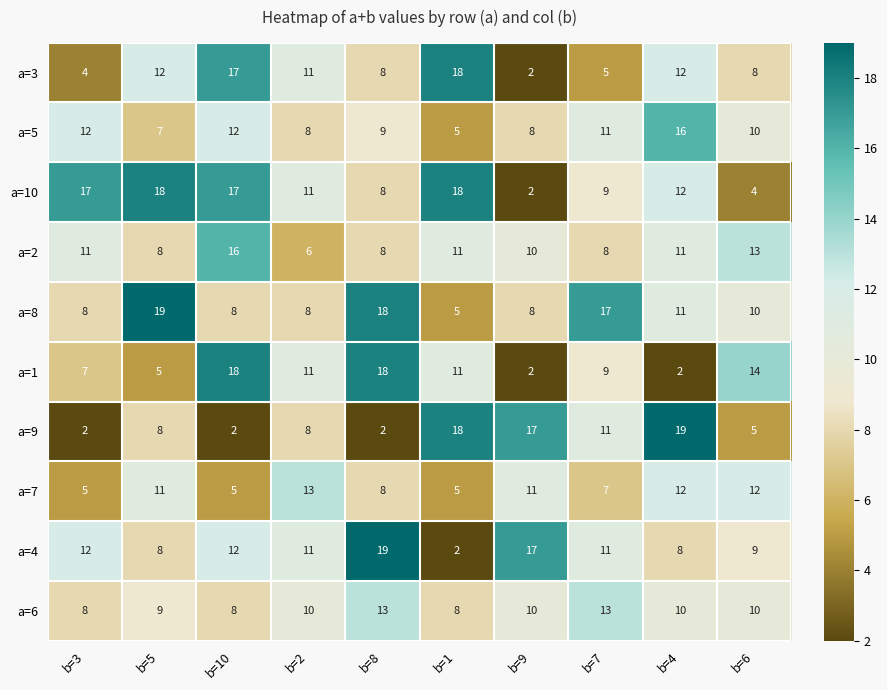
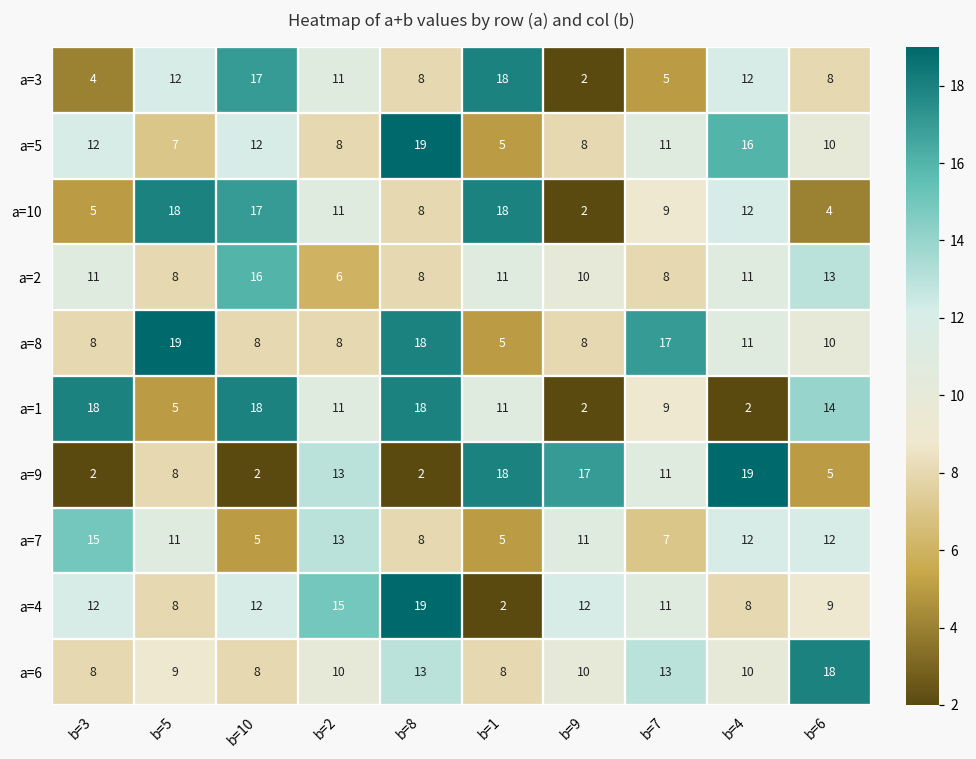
  {
    "a=3": {
      "b=3": 4,
      "b=5": 12,
      "b=10": 17,
      "b=2": 11,
      "b=8": 8,
      "b=1": 18,
      "b=9": 2,
      "b=7": 5,
      "b=4": 12,
      "b=6": 8
    },
    "a=5": {
      "b=3": 12,
      "b=5": 7,
      "b=10": 12,
      "b=2": 8,
-     "b=8": 9,
+     "b=8": 19,
      "b=1": 5,
      "b=9": 8,
      "b=7": 11,
      "b=4": 16,
      "b=6": 10
    },
    "a=10": {
-     "b=3": 17,
+     "b=3": 5,
      "b=5": 18,
      "b=10": 17,
      "b=2": 11,
      "b=8": 8,
      "b=1": 18,
      "b=9": 2,
      "b=7": 9,
      "b=4": 12,
      "b=6": 4
    },
    "a=2": {
      "b=3": 11,
      "b=5": 8,
      "b=10": 16,
      "b=2": 6,
      "b=8": 8,
      "b=1": 11,
      "b=9": 10,
      "b=7": 8,
      "b=4": 11,
      "b=6": 13
    },
    "a=8": {
      "b=3": 8,
      "b=5": 19,
      "b=10": 8,
      "b=2": 8,
      "b=8": 18,
      "b=1": 5,
      "b=9": 8,
      "b=7": 17,
      "b=4": 11,
      "b=6": 10
    },
    "a=1": {
-     "b=3": 7,
+     "b=3": 18,
      "b=5": 5,
      "b=10": 18,
      "b=2": 11,
      "b=8": 18,
      "b=1": 11,
      "b=9": 2,
      "b=7": 9,
      "b=4": 2,
      "b=6": 14
    },
    "a=9": {
      "b=3": 2,
      "b=5": 8,
      "b=10": 2,
-     "b=2": 8,
+     "b=2": 13,
      "b=8": 2,
      "b=1": 18,
      "b=9": 17,
      "b=7": 11,
      "b=4": 19,
      "b=6": 5
    },
    "a=7": {
-     "b=3": 5,
+     "b=3": 15,
      "b=5": 11,
      "b=10": 5,
      "b=2": 13,
      "b=8": 8,
      "b=1": 5,
      "b=9": 11,
      "b=7": 7,
      "b=4": 12,
      "b=6": 12
    },
    "a=4": {
      "b=3": 12,
      "b=5": 8,
      "b=10": 12,
-     "b=2": 11,
+     "b=2": 15,
      "b=8": 19,
      "b=1": 2,
-     "b=9": 17,
+     "b=9": 12,
      "b=7": 11,
      "b=4": 8,
      "b=6": 9
    },
    "a=6": {
      "b=3": 8,
      "b=5": 9,
      "b=10": 8,
      "b=2": 10,
      "b=8": 13,
      "b=1": 8,
      "b=9": 10,
      "b=7": 13,
      "b=4": 10,
-     "b=6": 10
+     "b=6": 18
    }
  }
